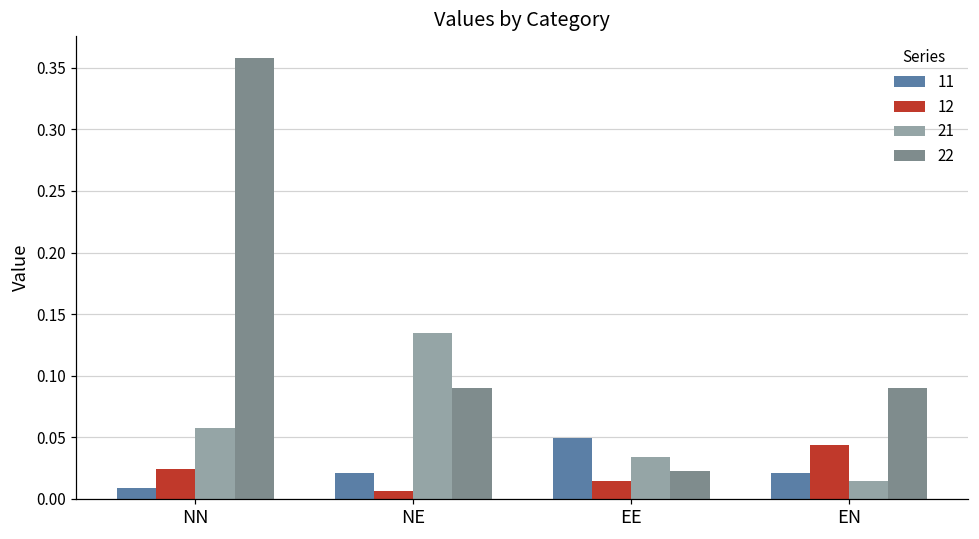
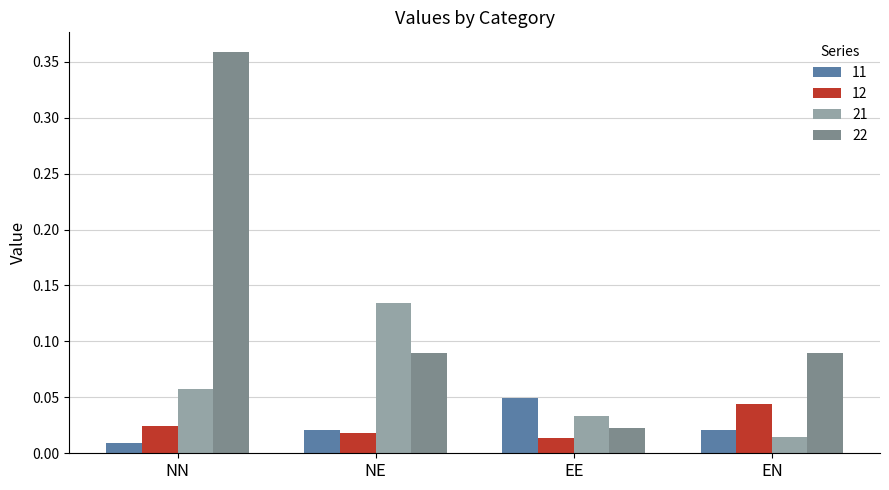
  {
    "12": {
      "NN": 0.024,
-     "NE": 0.006,
+     "NE": 0.018,
      "EE": 0.014,
      "EN": 0.044
    }
  }
